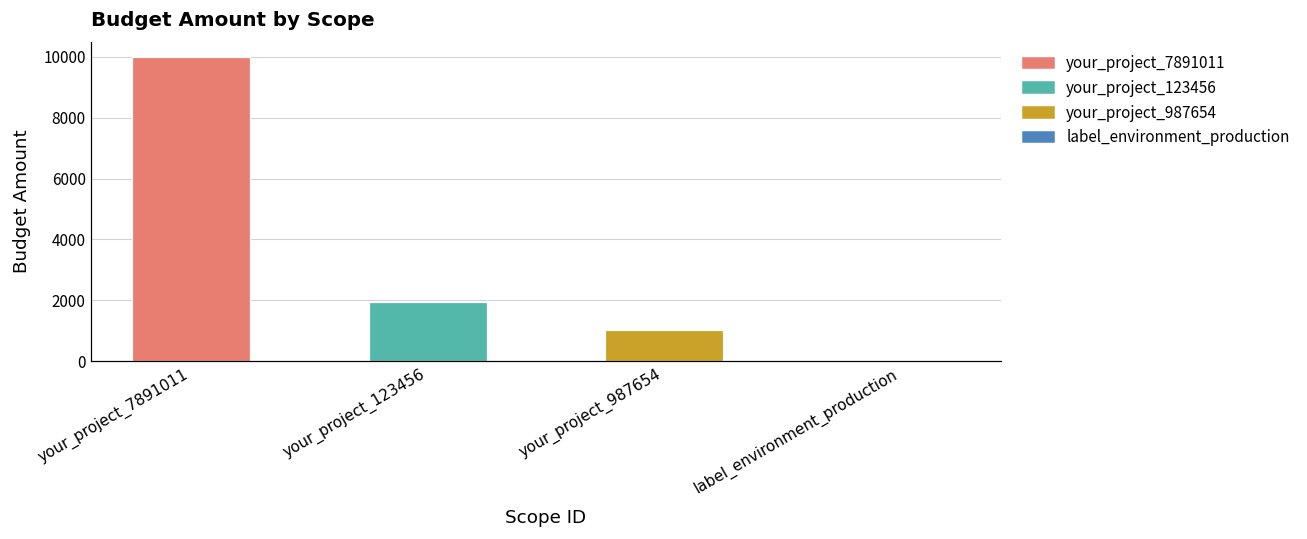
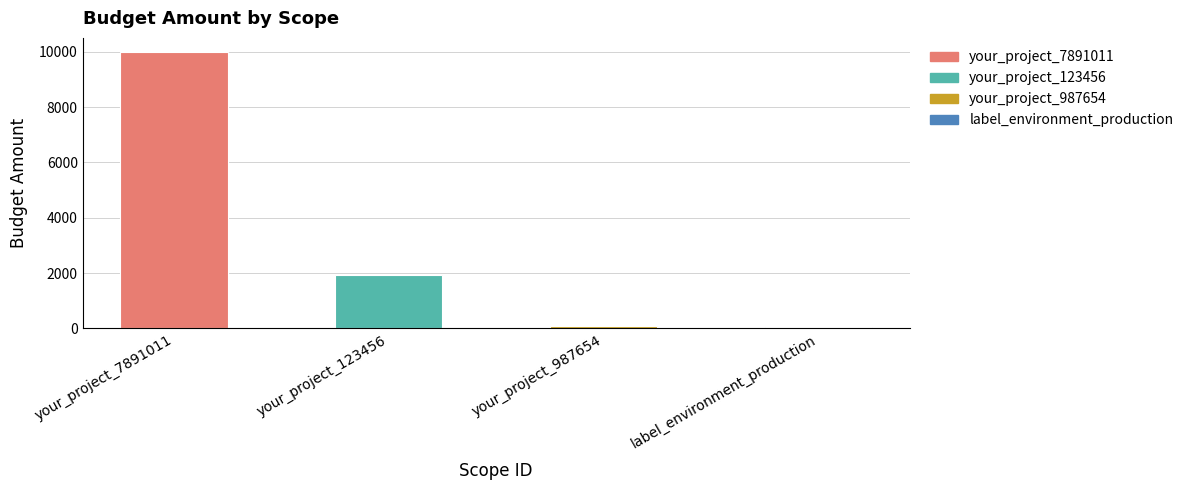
  {
    "your_project_7891011": 10000,
    "your_project_123456": 1900,
-   "your_project_987654": 1000
+   "your_project_987654": 100
  }
